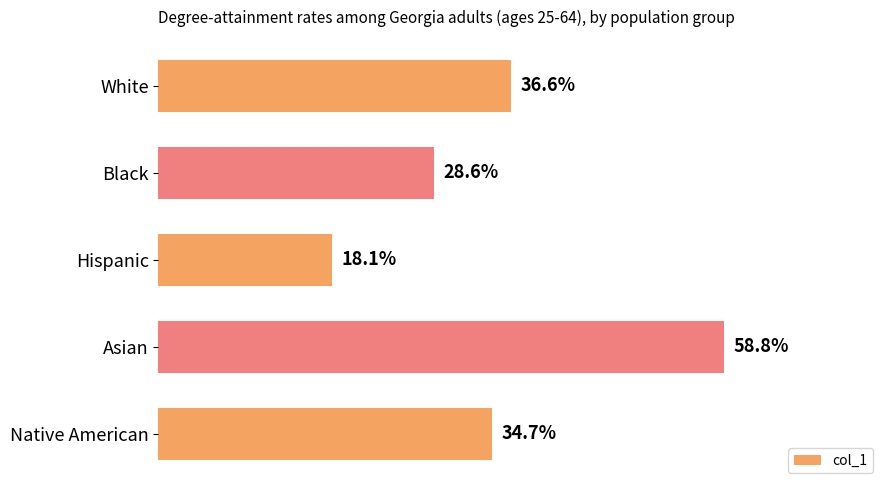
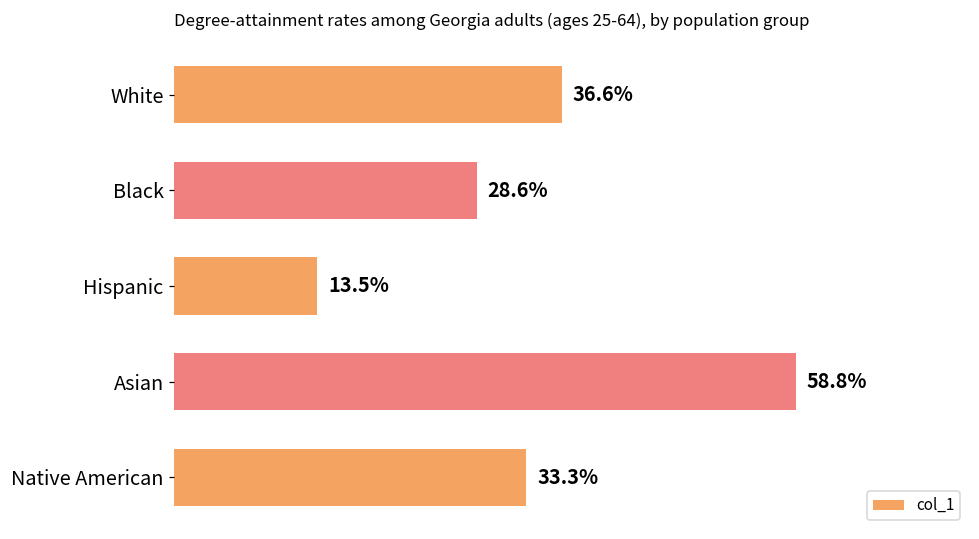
  {
    "White": "36.6%",
    "Black": "28.6%",
-   "Hispanic": "18.1%",
+   "Hispanic": "13.5%",
    "Asian": "58.8%",
-   "Native American": "34.7%"
+   "Native American": "33.3%"
  }
